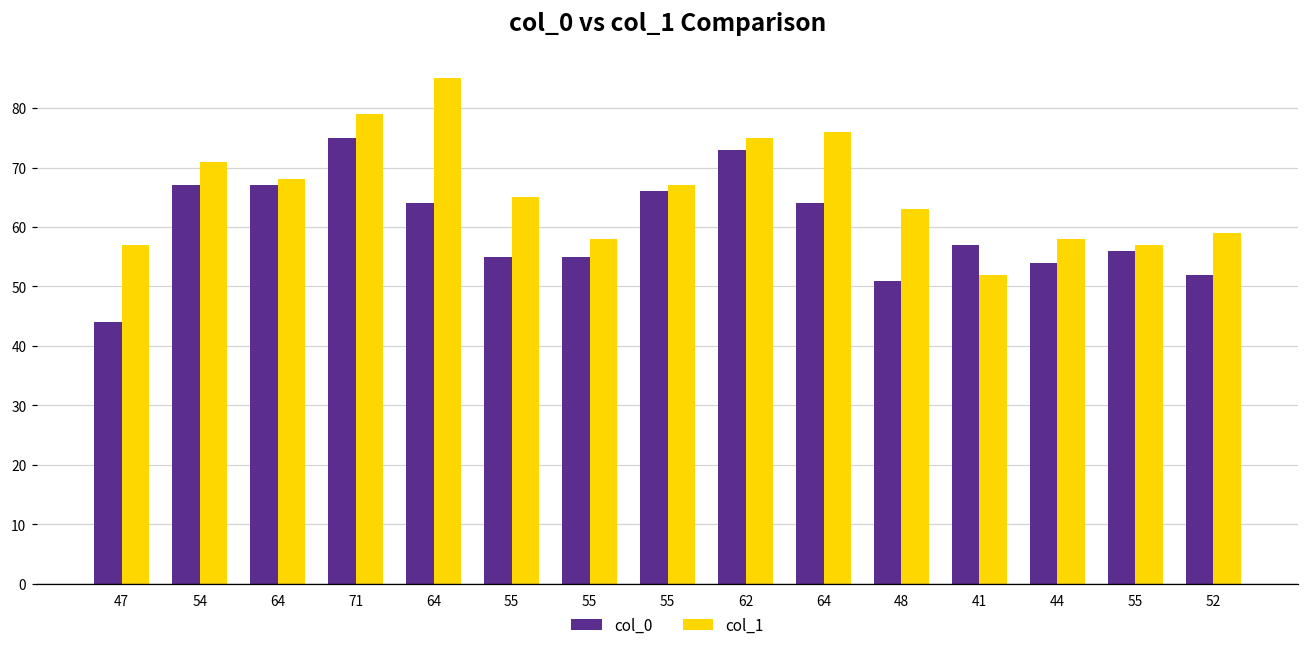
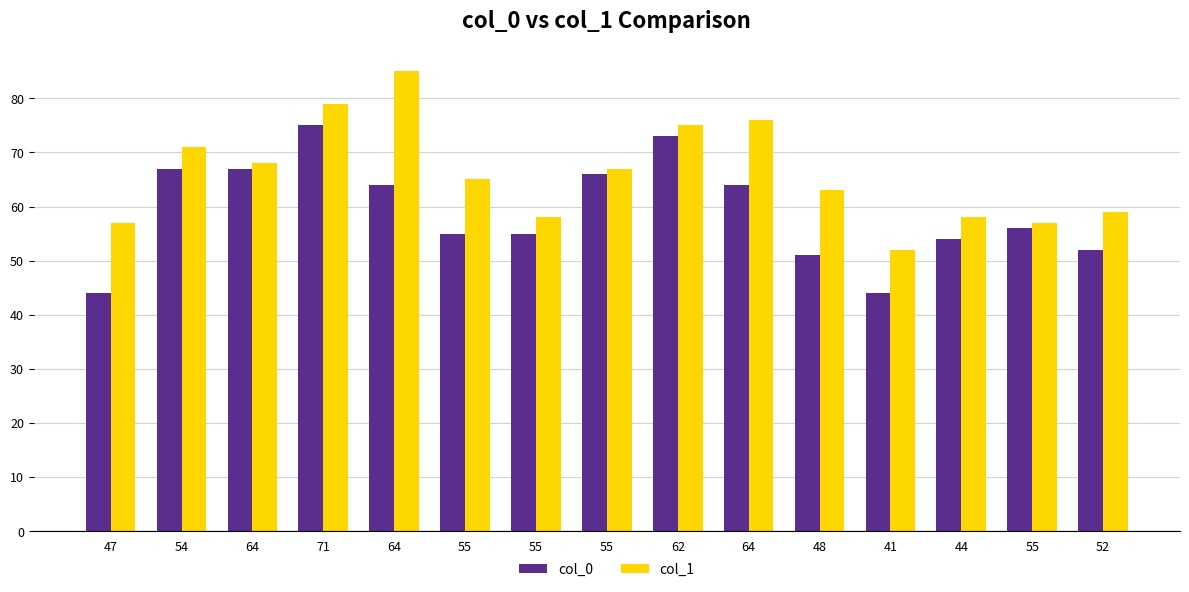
  {
    "col_0": {
      "47": 44,
      "54": 67,
      "71": 75,
      "62": 73,
      "48": 51,
-     "41": 57,
+     "41": 44,
      "44": 54,
      "52": 52
    },
    "col_1": {
      "47": 57,
      "54": 71,
      "71": 79,
      "62": 75,
      "48": 63,
      "41": 52,
      "44": 58,
      "52": 59
    }
  }
